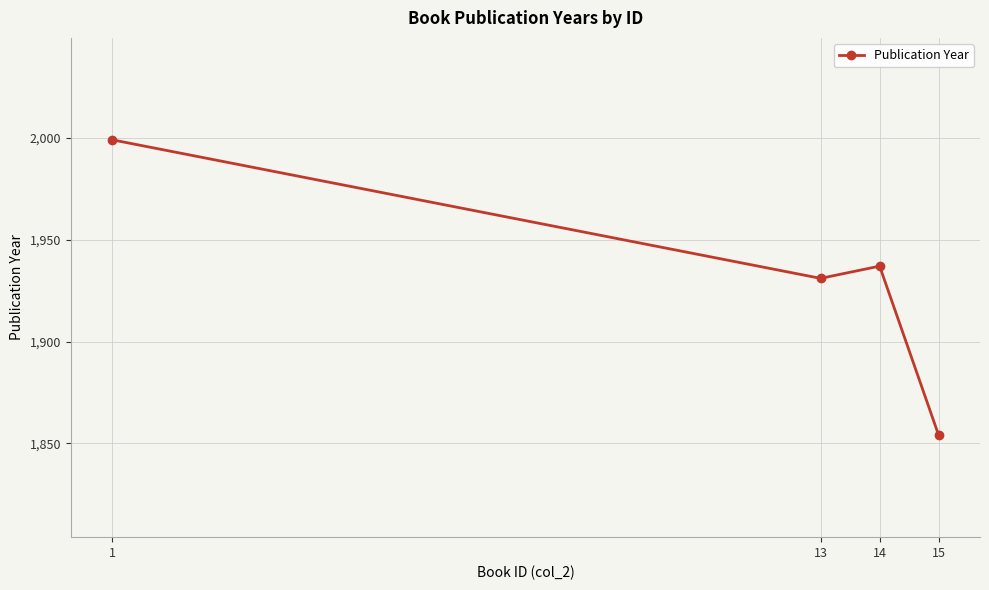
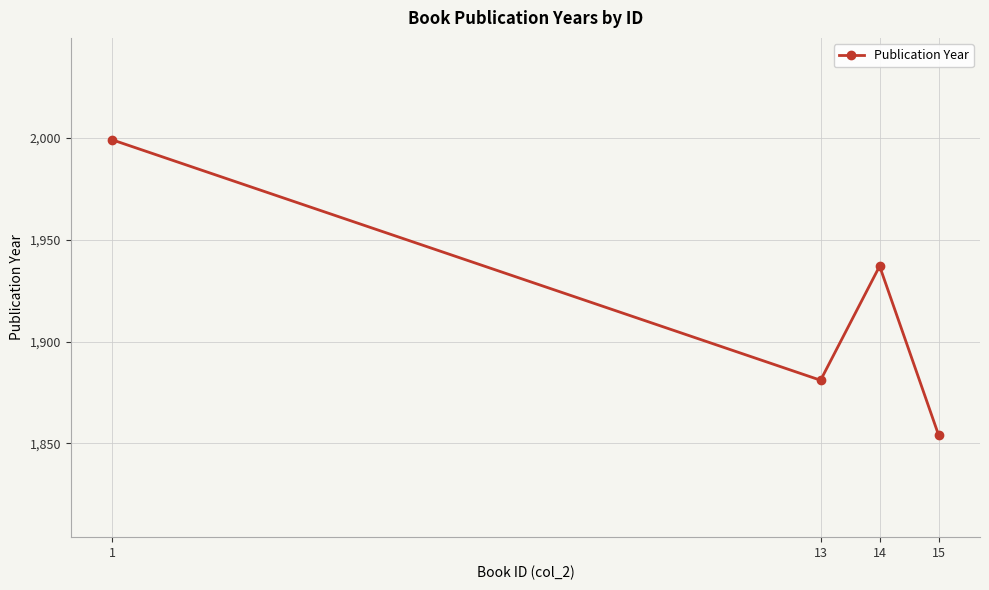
  {
    "1": "1,999",
-   "13": "1,931",
+   "13": "1,881",
    "14": "1,937",
    "15": "1,854"
  }
